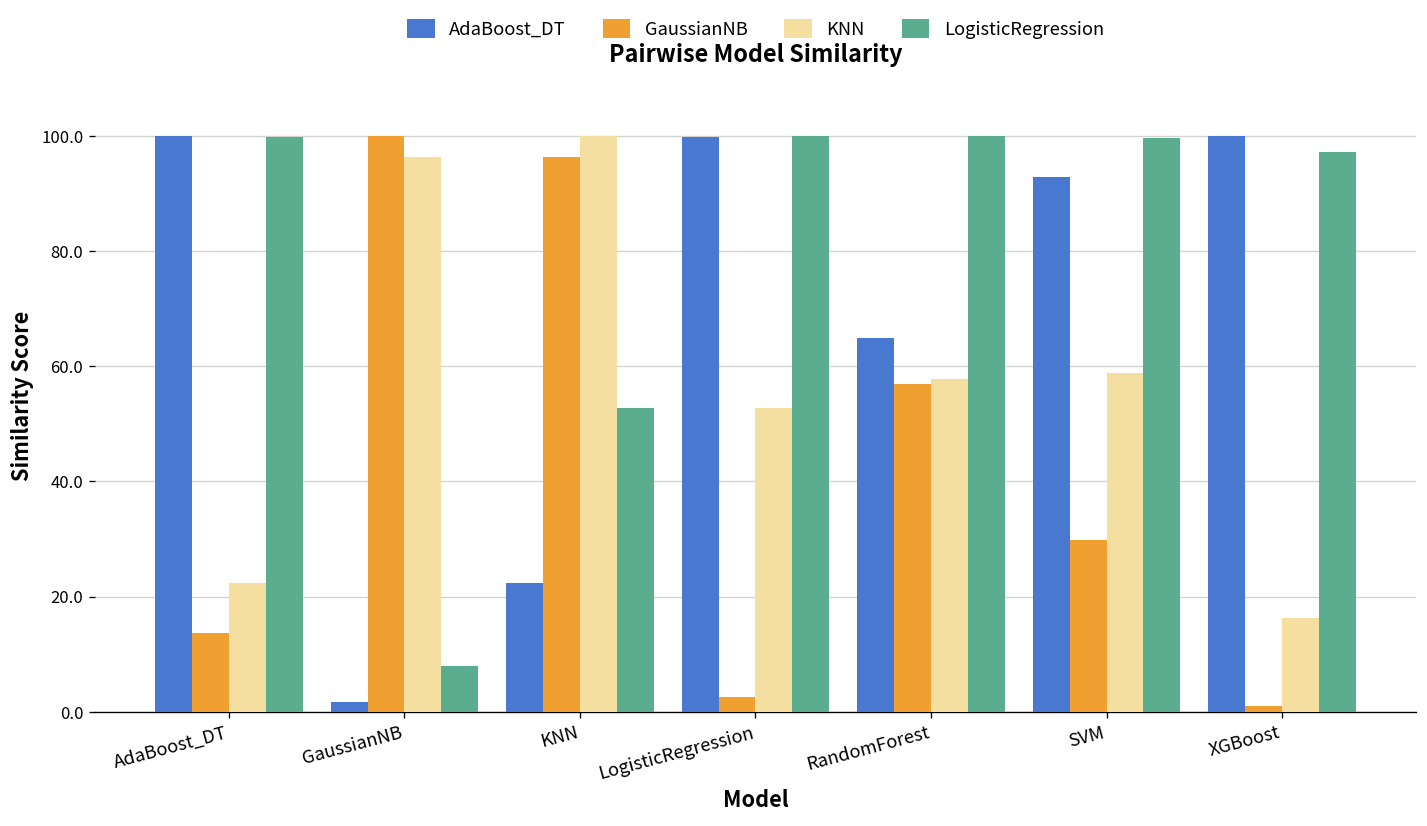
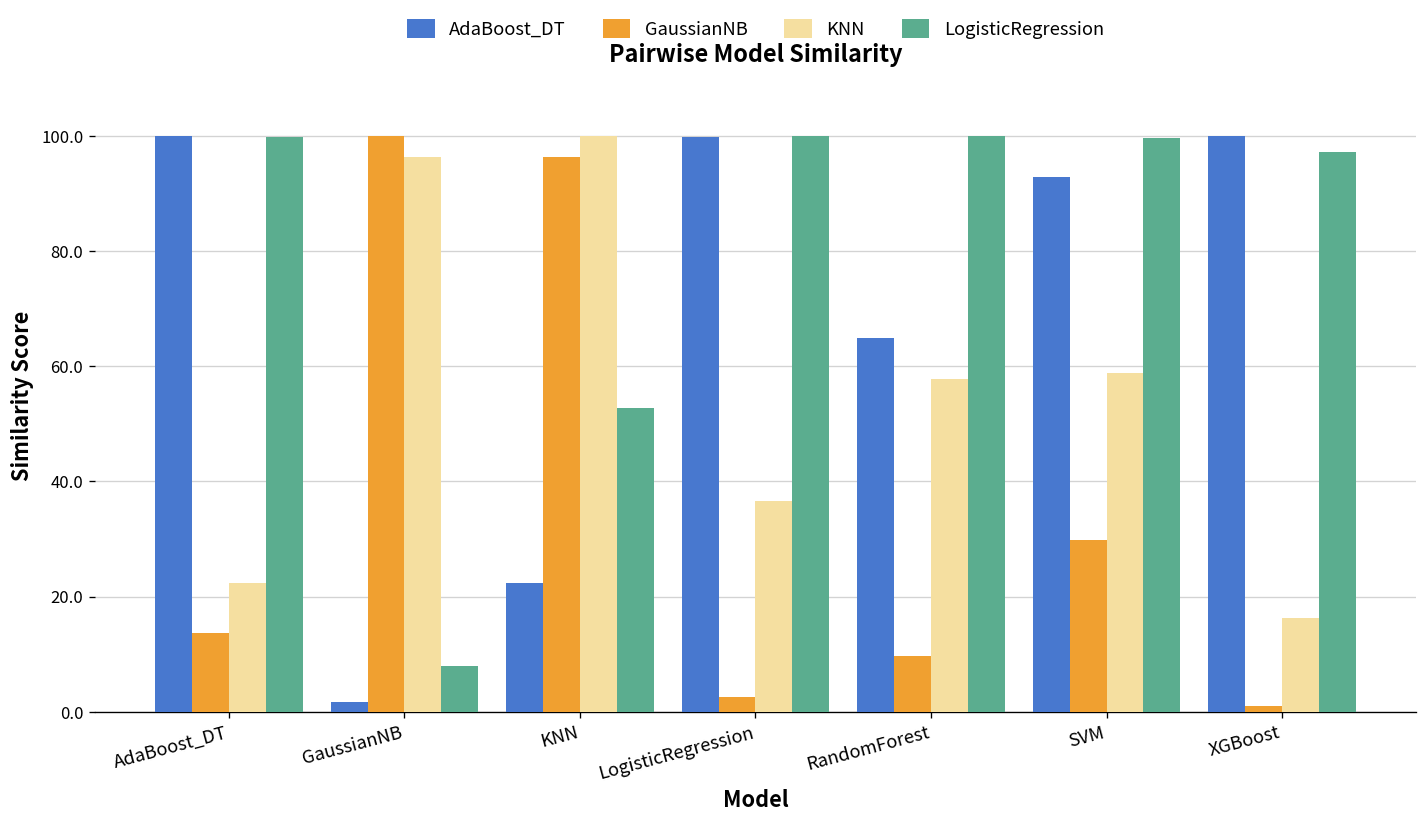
  {
    "AdaBoost_DT": {
      "AdaBoost_DT": 100,
      "GaussianNB": 2,
      "KNN": 22,
      "LogisticRegression": 100,
      "RandomForest": 65,
      "SVM": 93,
      "XGBoost": 100
    },
    "GaussianNB": {
      "AdaBoost_DT": 14,
      "GaussianNB": 100,
      "KNN": 96,
      "LogisticRegression": 3,
-     "RandomForest": 57,
+     "RandomForest": 10,
      "SVM": 30,
      "XGBoost": 1
    },
    "KNN": {
      "AdaBoost_DT": 22,
      "GaussianNB": 96,
      "KNN": 100,
-     "LogisticRegression": 53,
+     "LogisticRegression": 37,
      "RandomForest": 58,
      "SVM": 59,
      "XGBoost": 16
    },
    "LogisticRegression": {
      "AdaBoost_DT": 100,
      "GaussianNB": 8,
      "KNN": 53,
      "LogisticRegression": 100,
      "RandomForest": 100,
      "SVM": 100,
      "XGBoost": 97
    }
  }
